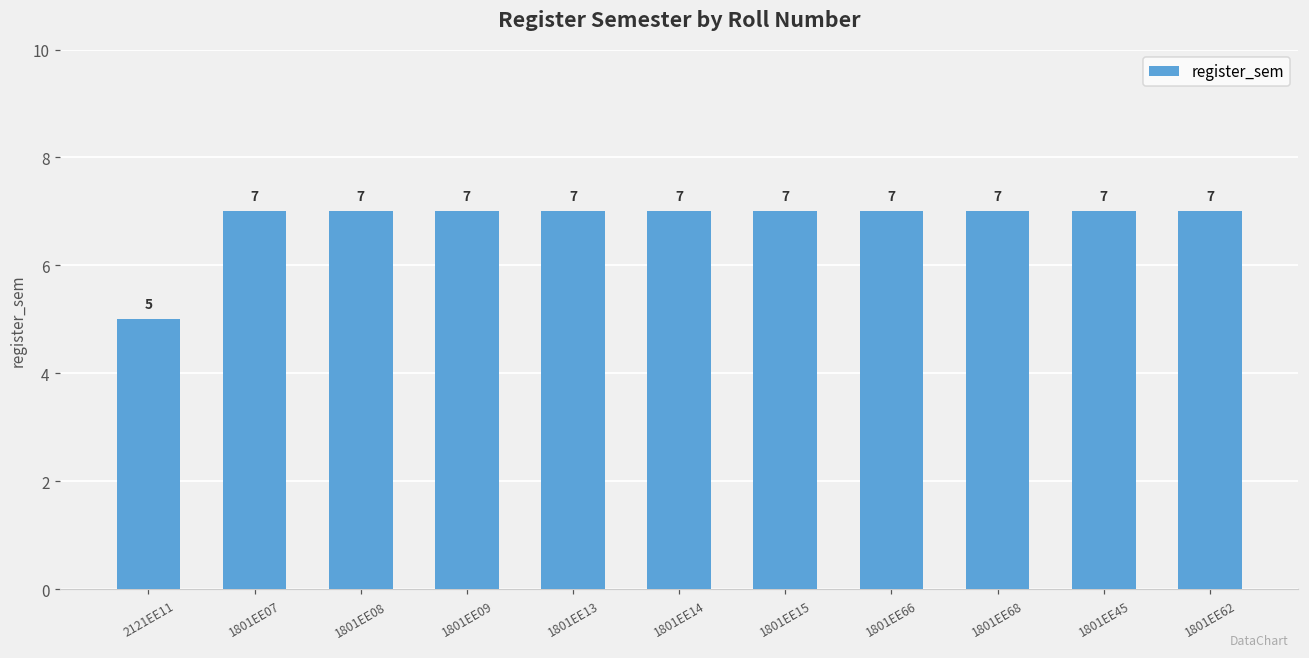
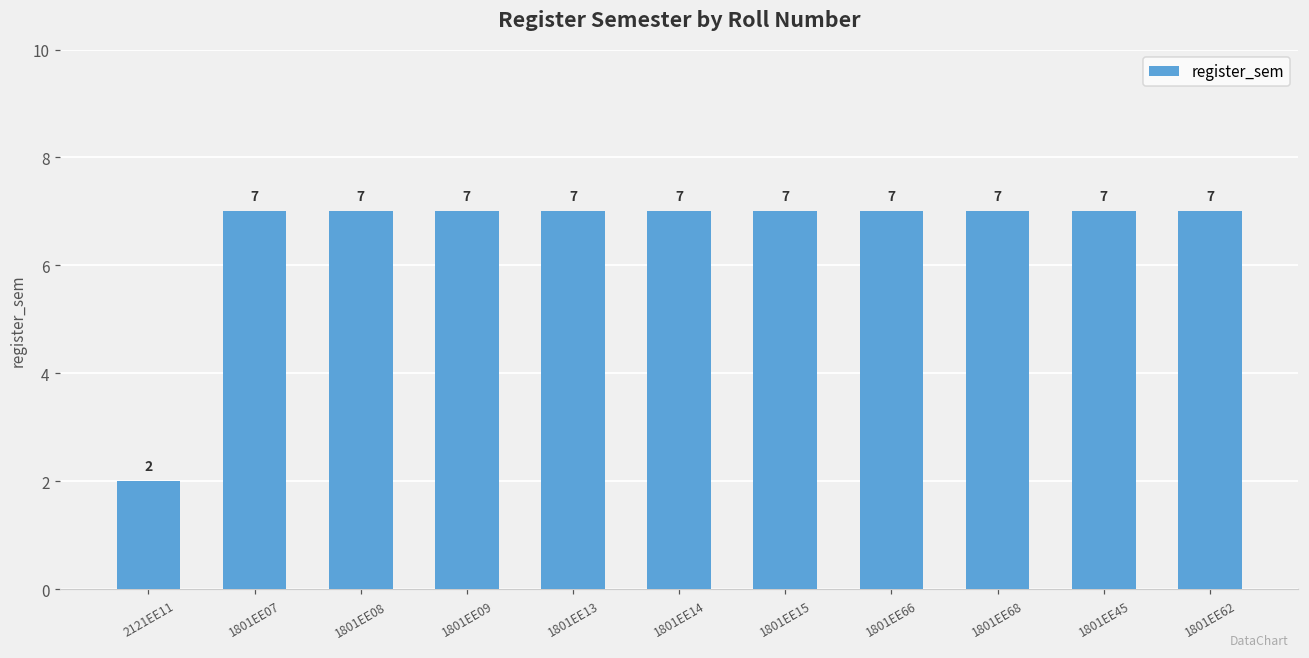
  {
-   "2121EE11": 5,
+   "2121EE11": 2,
    "1801EE07": 7,
    "1801EE08": 7,
    "1801EE09": 7,
    "1801EE13": 7,
    "1801EE14": 7,
    "1801EE15": 7,
    "1801EE66": 7,
    "1801EE68": 7,
    "1801EE45": 7,
    "1801EE62": 7
  }
